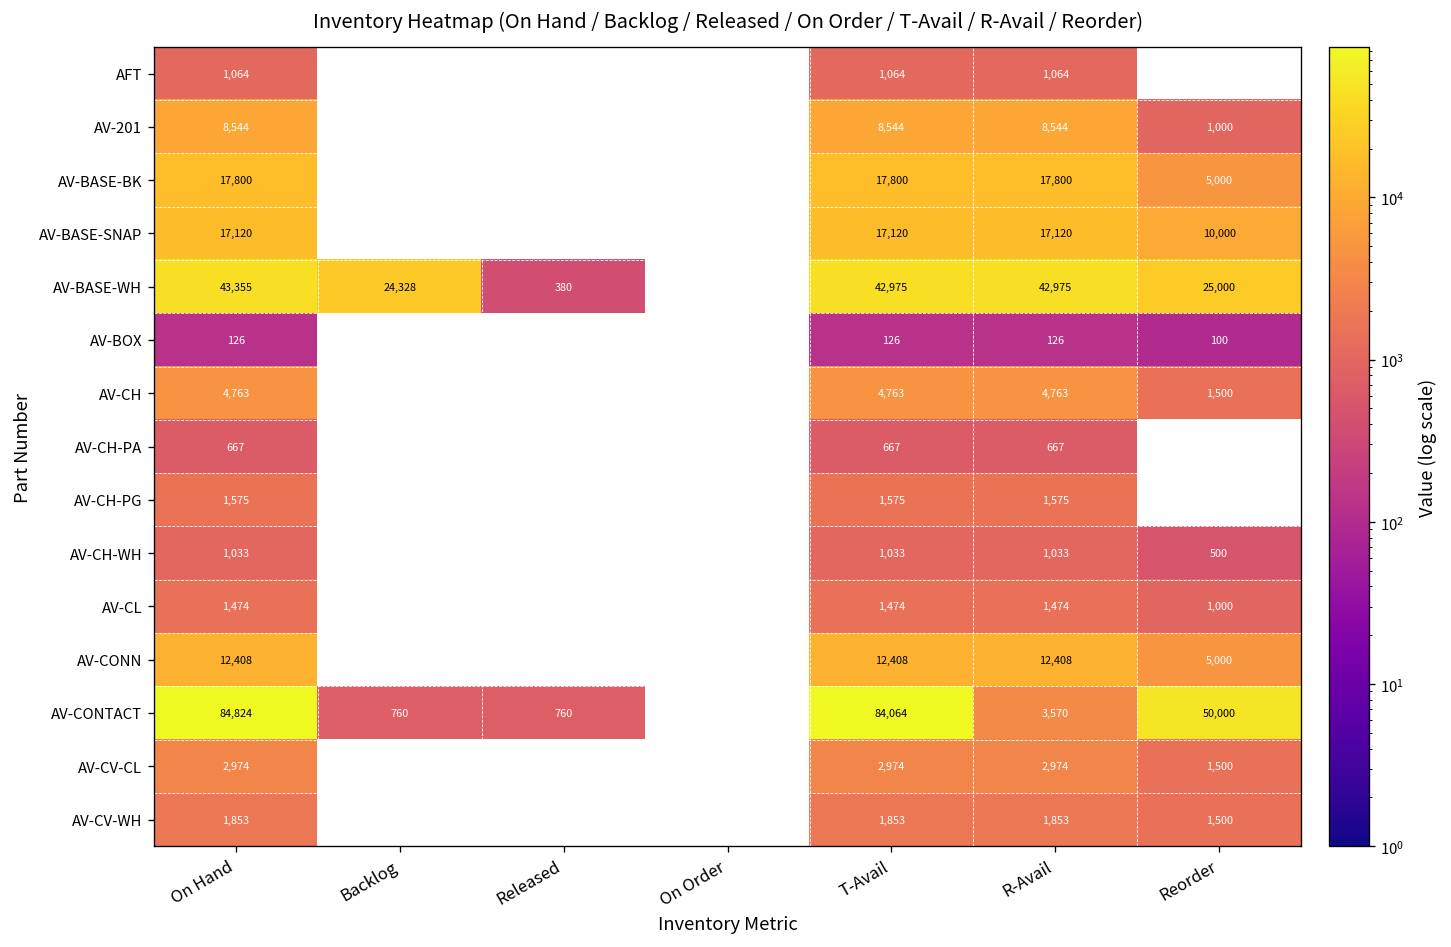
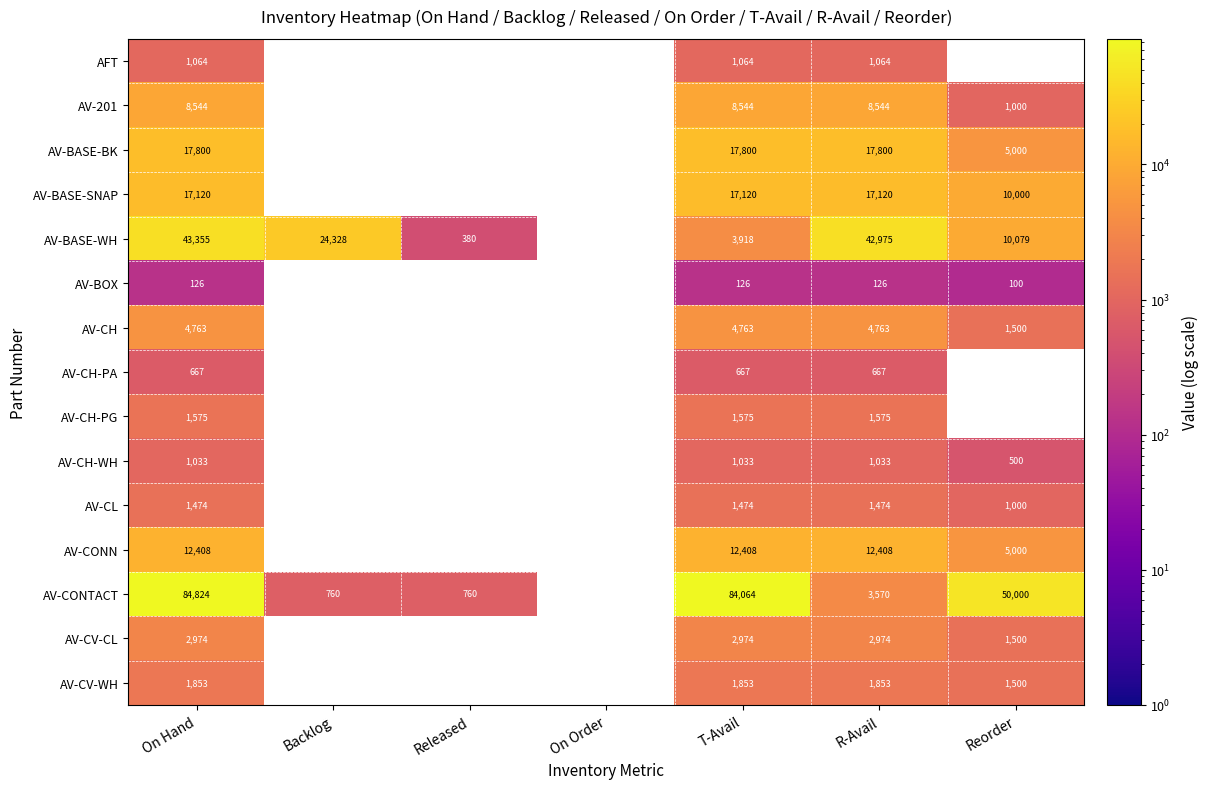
  {
    "AFT": {
      "On Hand": "1,064",
      "T-Avail": "1,064",
      "R-Avail": "1,064"
    },
    "AV-201": {
      "On Hand": "8,544",
      "T-Avail": "8,544",
      "R-Avail": "8,544",
      "Reorder": "1,000"
    },
    "AV-BASE-BK": {
      "On Hand": "17,800",
      "T-Avail": "17,800",
      "R-Avail": "17,800",
      "Reorder": "5,000"
    },
    "AV-BASE-SNAP": {
      "On Hand": "17,120",
      "T-Avail": "17,120",
      "R-Avail": "17,120",
      "Reorder": "10,000"
    },
    "AV-BASE-WH": {
      "On Hand": "43,355",
      "Backlog": "24,328",
      "Released": "380",
-     "T-Avail": "42,975",
+     "T-Avail": "3,918",
      "R-Avail": "42,975",
-     "Reorder": "25,000"
+     "Reorder": "10,079"
    },
    "AV-BOX": {
      "On Hand": "126",
      "T-Avail": "126",
      "R-Avail": "126",
      "Reorder": "100"
    },
    "AV-CH": {
      "On Hand": "4,763",
      "T-Avail": "4,763",
      "R-Avail": "4,763",
      "Reorder": "1,500"
    },
    "AV-CH-PA": {
      "On Hand": "667",
      "T-Avail": "667",
      "R-Avail": "667"
    },
    "AV-CH-PG": {
      "On Hand": "1,575",
      "T-Avail": "1,575",
      "R-Avail": "1,575"
    },
    "AV-CH-WH": {
      "On Hand": "1,033",
      "T-Avail": "1,033",
      "R-Avail": "1,033",
      "Reorder": "500"
    },
    "AV-CL": {
      "On Hand": "1,474",
      "T-Avail": "1,474",
      "R-Avail": "1,474",
      "Reorder": "1,000"
    },
    "AV-CONN": {
      "On Hand": "12,408",
      "T-Avail": "12,408",
      "R-Avail": "12,408",
      "Reorder": "5,000"
    },
    "AV-CONTACT": {
      "On Hand": "84,824",
      "Backlog": "760",
      "Released": "760",
      "T-Avail": "84,064",
      "R-Avail": "3,570",
      "Reorder": "50,000"
    },
    "AV-CV-CL": {
      "On Hand": "2,974",
      "T-Avail": "2,974",
      "R-Avail": "2,974",
      "Reorder": "1,500"
    },
    "AV-CV-WH": {
      "On Hand": "1,853",
      "T-Avail": "1,853",
      "R-Avail": "1,853",
      "Reorder": "1,500"
    }
  }
